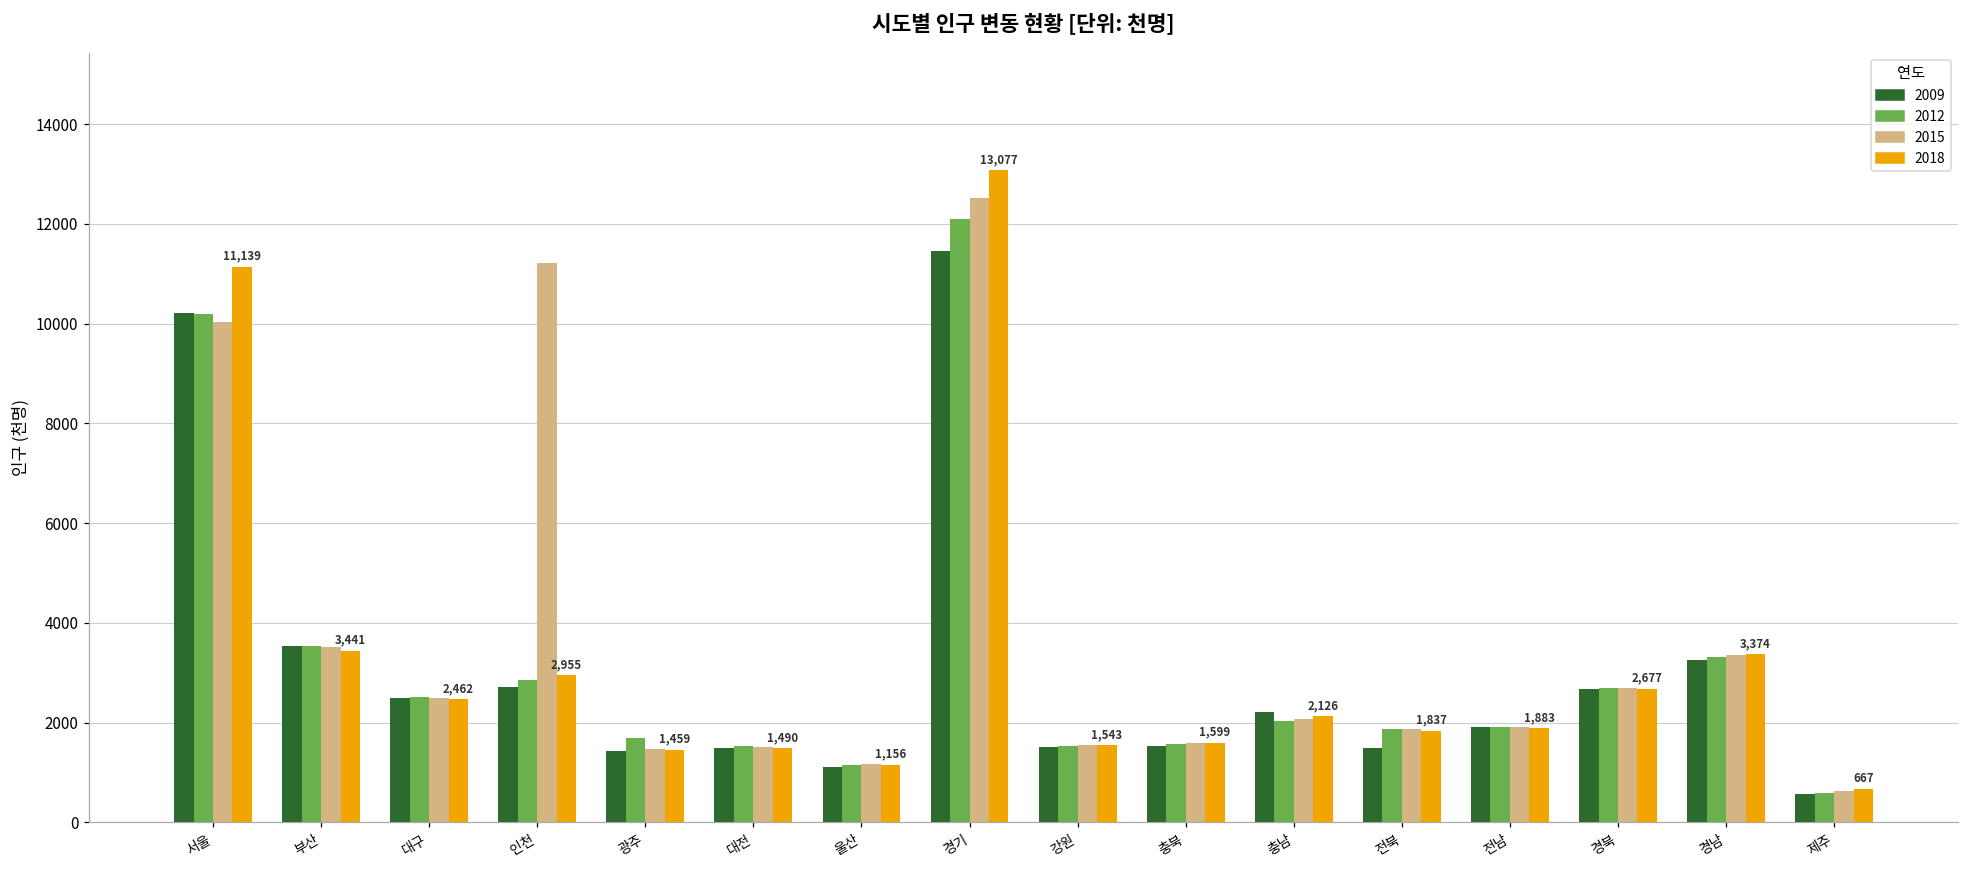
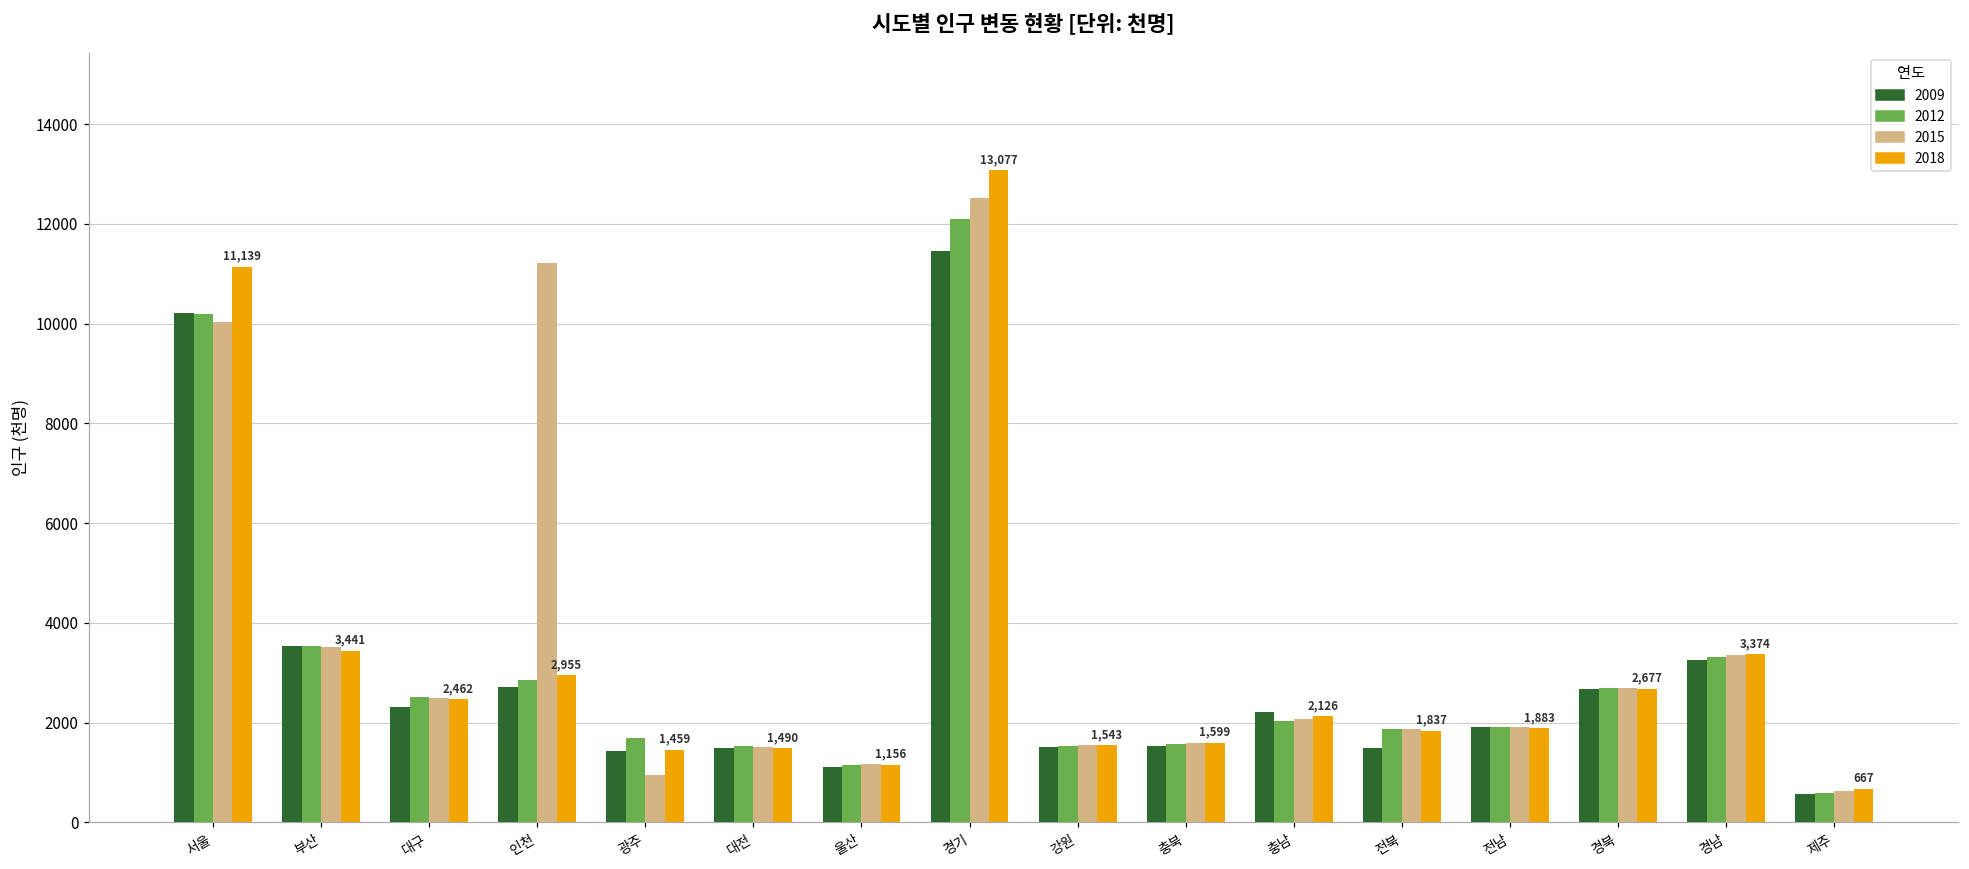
  {
    "2009": {
      "서울": "10200",
      "부산": "3500",
-     "대구": "2500",
+     "대구": "2300",
      "인천": "2700",
      "광주": "1400",
      "대전": "1500",
      "울산": "1100",
      "경기": "11500",
      "강원": "1500",
      "충북": "1500",
      "충남": "2200",
      "전북": "1500",
      "전남": "1900",
      "경북": "2700",
      "경남": "3300",
      "제주": "600"
    },
    "2012": {
      "서울": "10200",
      "부산": "3500",
      "대구": "2500",
      "인천": "2800",
      "광주": "1700",
      "대전": "1500",
      "울산": "1100",
      "경기": "12100",
      "강원": "1500",
      "충북": "1600",
      "충남": "2000",
      "전북": "1900",
      "전남": "1900",
      "경북": "2700",
      "경남": "3300",
      "제주": "600"
    },
    "2015": {
      "서울": "10000",
      "대구": "2500",
      "인천": "11200",
-     "광주": "1500",
+     "광주": "900",
      "대전": "1500",
      "울산": "1200",
      "경기": "12500",
      "강원": "1500",
      "충북": "1600",
      "충남": "2100",
      "전북": "1900",
      "전남": "1900",
      "경북": "2700",
      "경남": "3400",
      "제주": "600"
    },
    "2018": {
      "서울": "11,139",
      "부산": "3,441",
      "대구": "2,462",
      "인천": "2,955",
      "광주": "1,459",
      "대전": "1,490",
      "울산": "1,156",
      "경기": "13,077",
      "강원": "1,543",
      "충북": "1,599",
      "충남": "2,126",
      "전북": "1,837",
      "전남": "1,883",
      "경북": "2,677",
      "경남": "3,374",
      "제주": "667"
    }
  }
